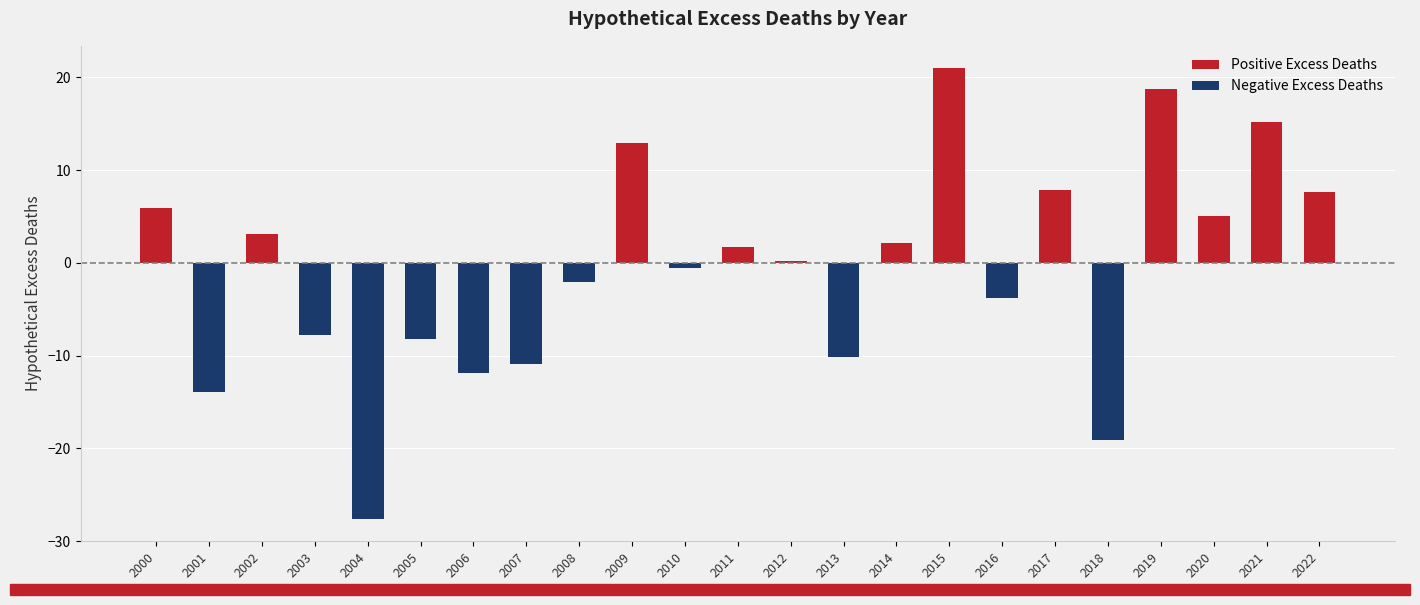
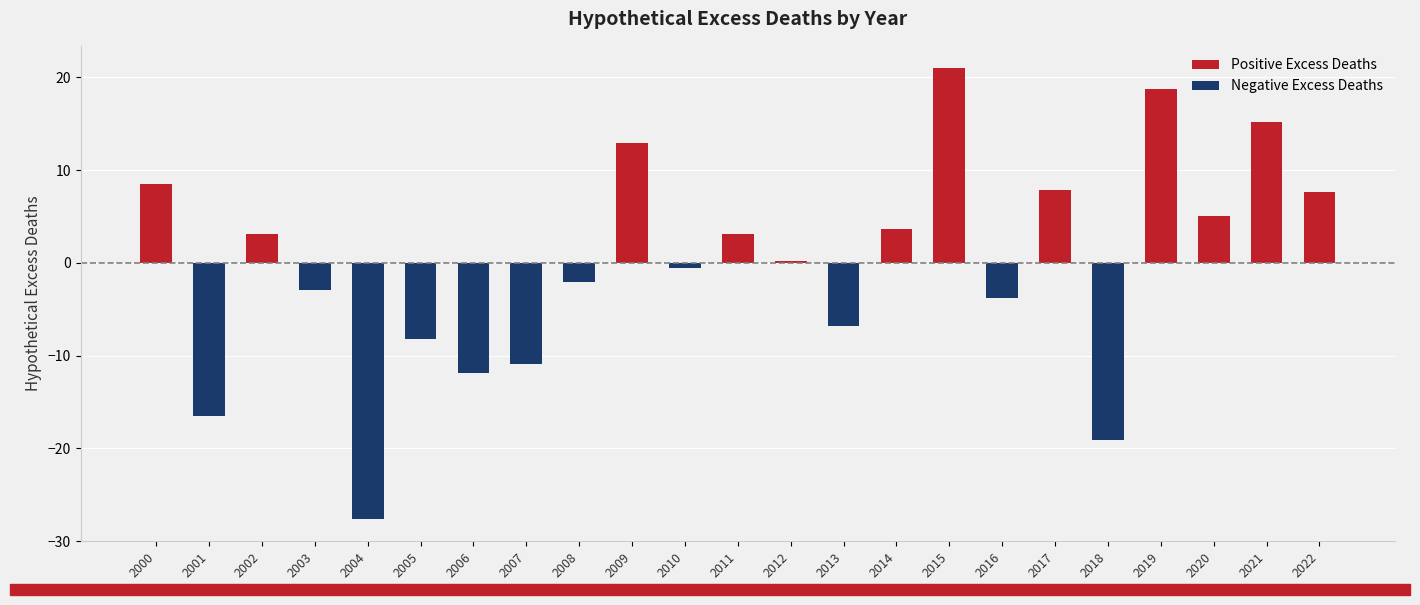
  {
    "Positive Excess Deaths": {
-     "2000": 6,
+     "2000": 8,
      "2001": 0,
      "2002": 3,
      "2003": 0,
      "2004": 0,
      "2005": 0,
      "2006": 0,
      "2007": 0,
      "2008": 0,
      "2009": 13,
      "2010": 0,
-     "2011": 2,
+     "2011": 3,
      "2013": 0,
-     "2014": 2,
+     "2014": 4,
      "2015": 21,
      "2016": 0,
      "2017": 8,
      "2018": 0,
      "2019": 19,
      "2020": 5,
      "2021": 15,
      "2022": 8
    },
    "Negative Excess Deaths": {
      "2000": 0,
-     "2001": -14,
+     "2001": -16,
      "2002": 0,
-     "2003": -8,
+     "2003": -3,
      "2004": -28,
      "2005": -8,
      "2006": -12,
      "2007": -11,
      "2008": -2,
      "2009": 0,
      "2010": -1,
      "2011": 0,
      "2012": 0,
-     "2013": -10,
+     "2013": -7,
      "2014": 0,
      "2015": 0,
      "2016": -4,
      "2017": 0,
      "2018": -19,
      "2019": 0,
      "2020": 0,
      "2021": 0,
      "2022": 0
    }
  }
